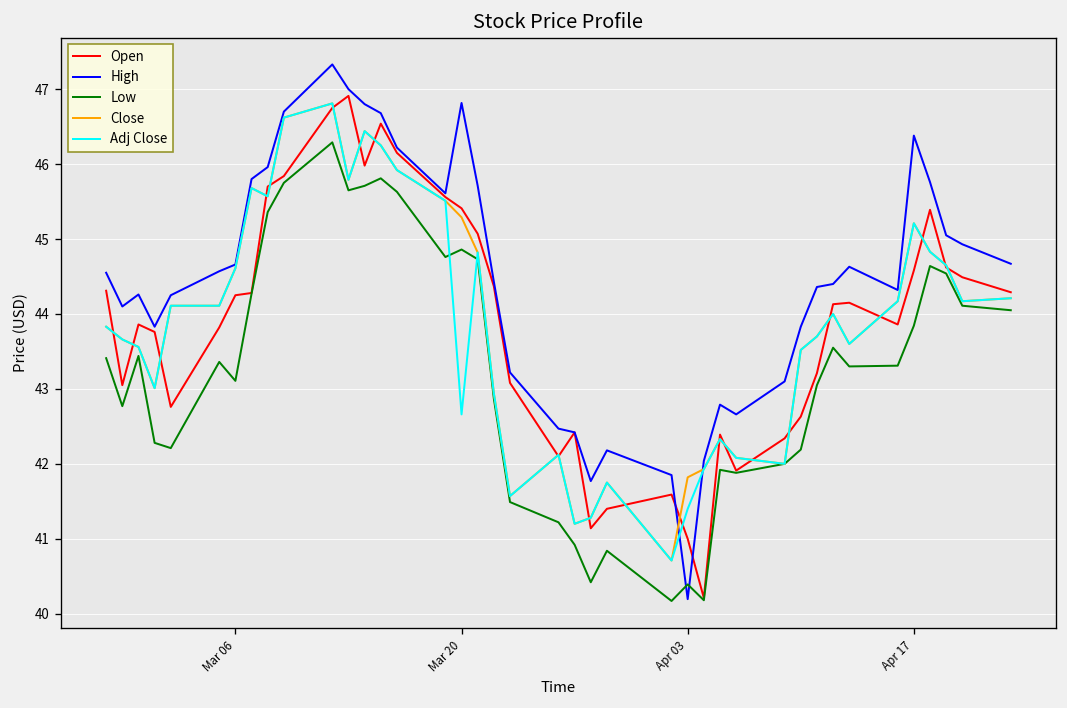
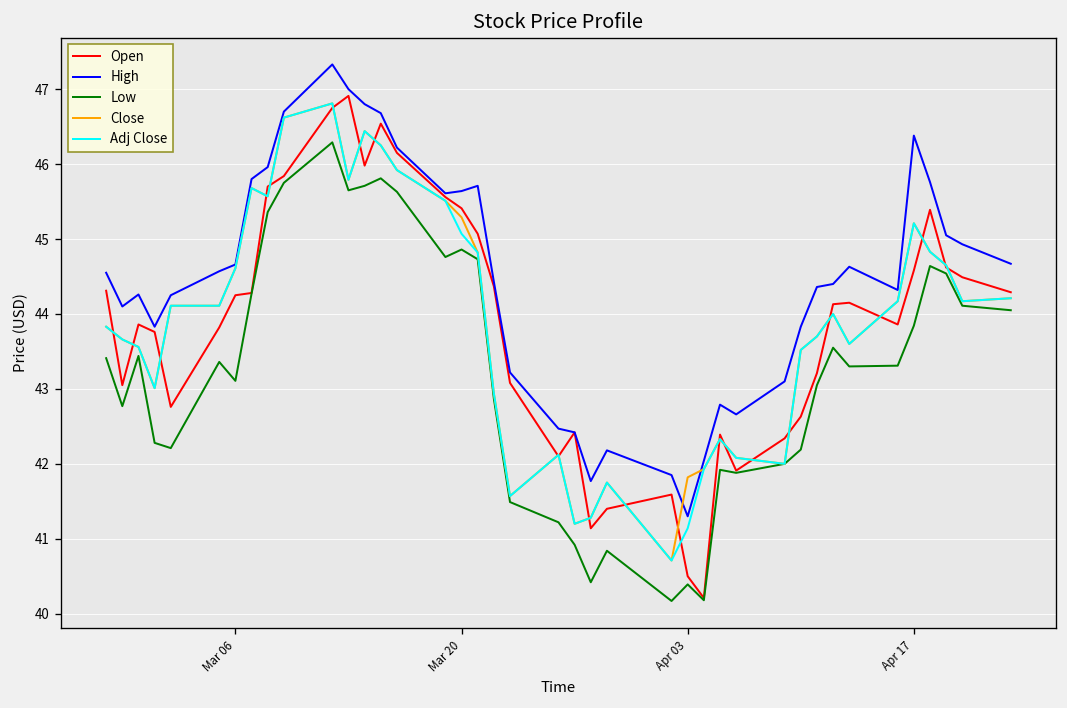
  {
    "Open": {
      "Mar 06": 44.3,
      "Mar 20": 45.4,
-     "Apr 03": 41.0,
+     "Apr 03": 40.5,
      "Apr 17": 44.6
    },
    "High": {
      "Mar 06": 44.7,
-     "Mar 20": 46.8,
-     "Apr 03": 40.2,
+     "Mar 20": 45.6,
+     "Apr 03": 41.3,
      "Apr 17": 46.4
    },
    "Low": {
      "Mar 06": 43.1,
      "Mar 20": 44.9,
      "Apr 03": 40.4,
      "Apr 17": 43.8
    },
    "Close": {
      "Mar 20": 45.3,
      "Apr 03": 41.8
    },
    "Adj Close": {
-     "Mar 20": 42.7,
-     "Apr 03": 41.4
+     "Mar 20": 45.1,
+     "Apr 03": 41.1
    }
  }
